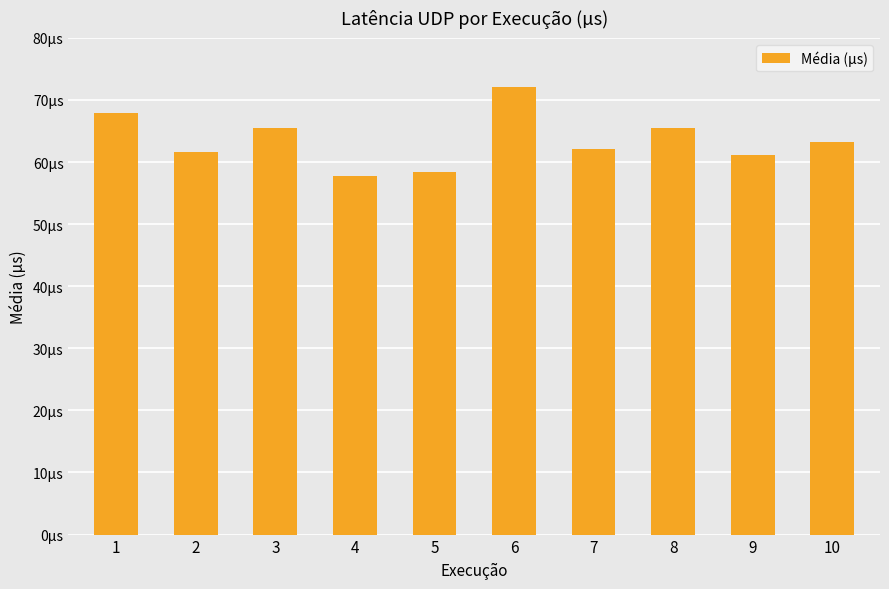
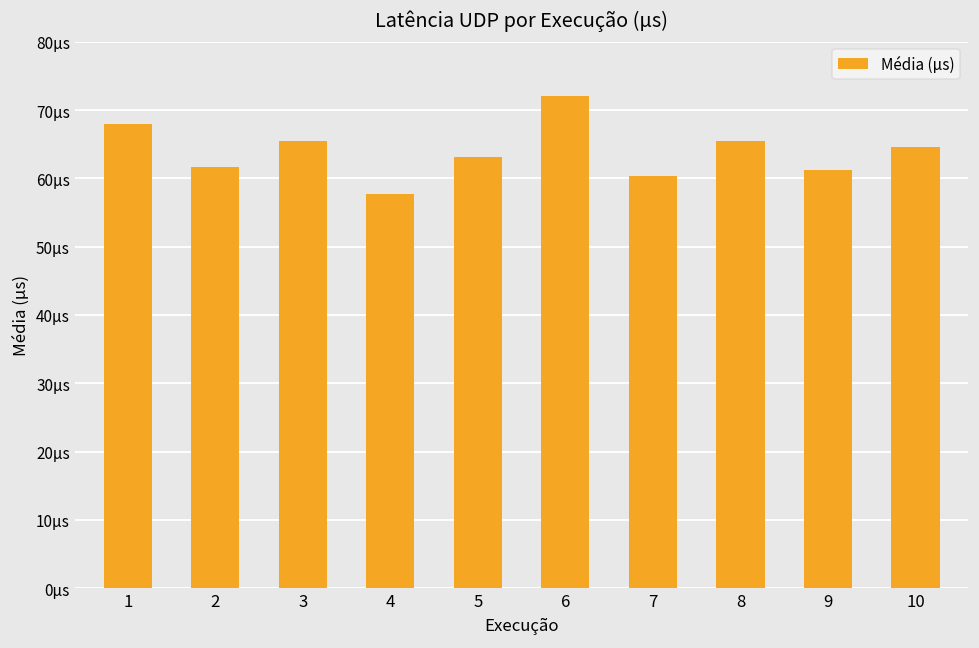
  {
    "1": "68µs",
    "2": "62µs",
    "3": "65µs",
    "4": "58µs",
-   "5": "58µs",
+   "5": "63µs",
    "6": "72µs",
-   "7": "62µs",
+   "7": "60µs",
    "8": "65µs",
    "9": "61µs",
-   "10": "63µs"
+   "10": "65µs"
  }
